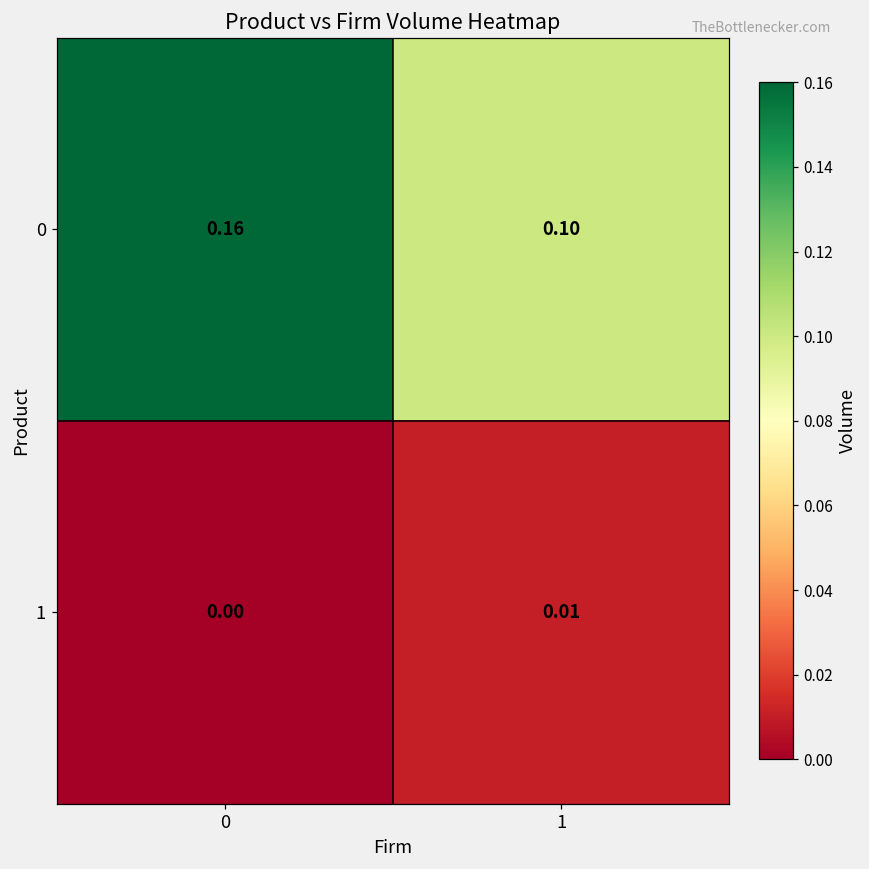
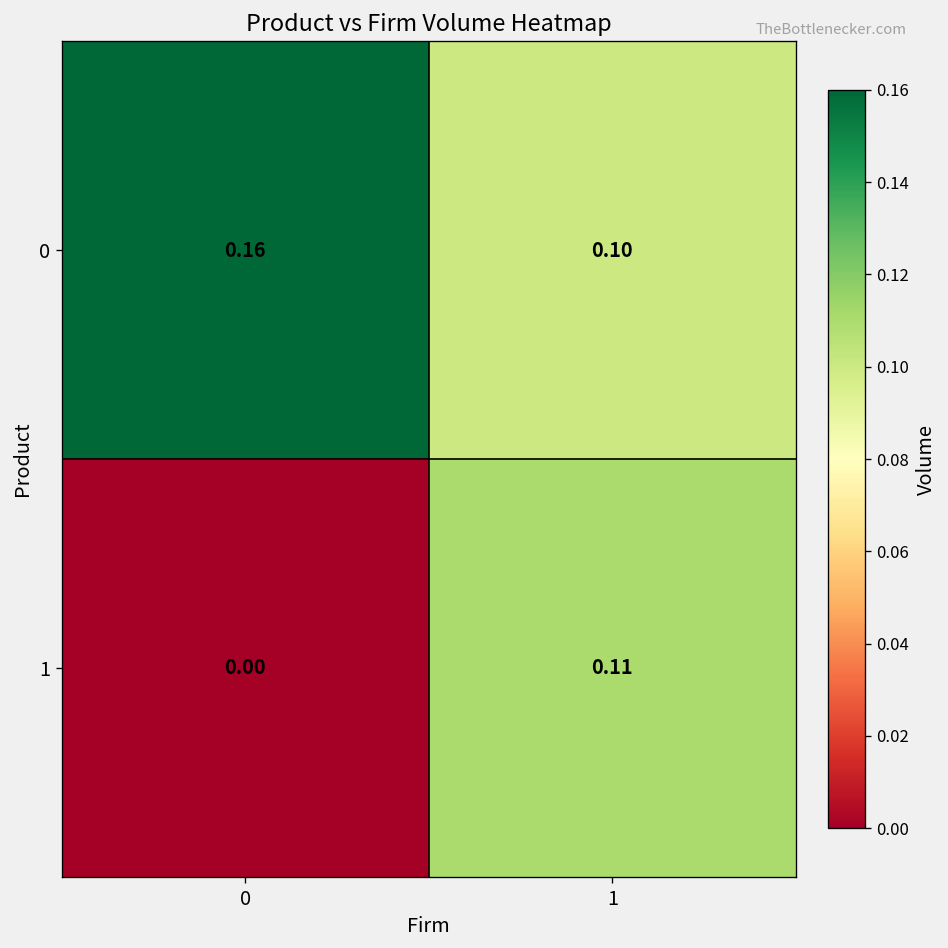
  {
    "0": {
      "0": 0.16,
      "1": 0.10
    },
    "1": {
      "0": 0.00,
-     "1": 0.01
+     "1": 0.11
    }
  }
